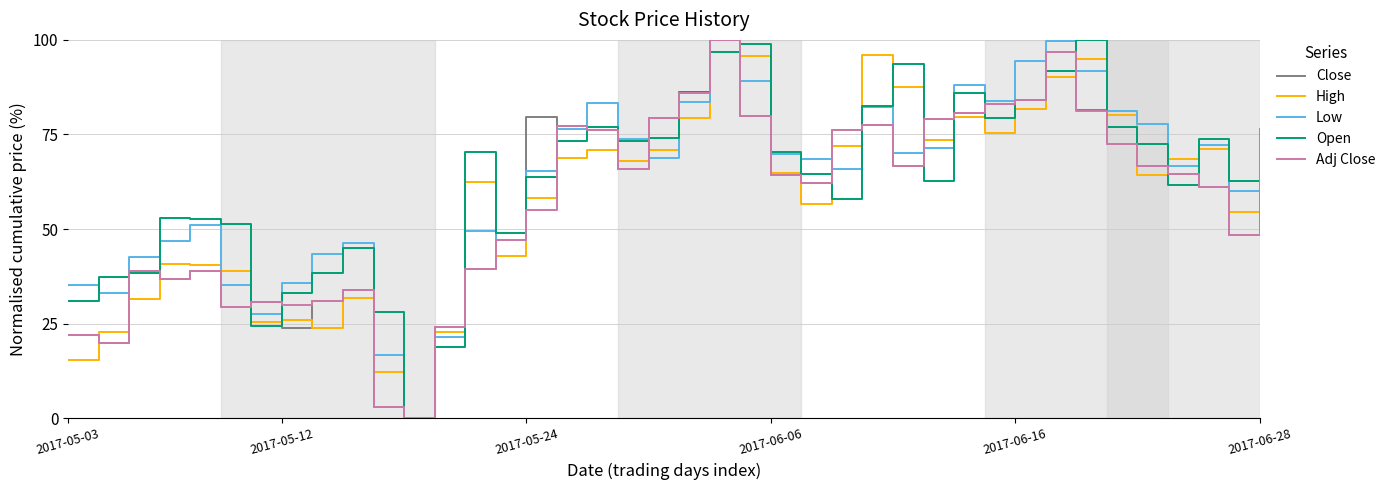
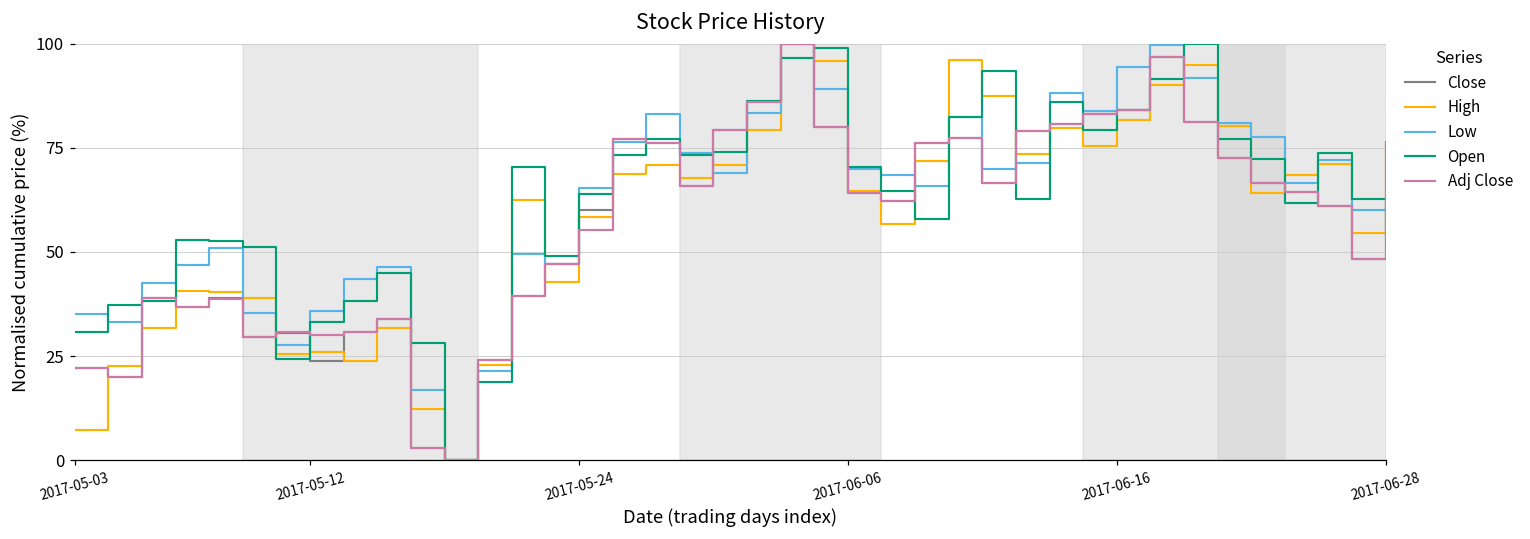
  {
    "Close": {
      "2017-05-12": 24,
-     "2017-05-24": 79
+     "2017-05-24": 60
    },
    "High": {
-     "2017-05-03": 15,
+     "2017-05-03": 7,
      "2017-05-12": 26,
      "2017-05-24": 58,
      "2017-06-16": 82,
      "2017-06-28": 75
    },
    "Low": {
      "2017-05-03": 35,
      "2017-05-12": 36,
      "2017-05-24": 65,
      "2017-06-16": 95,
      "2017-06-28": 60
    },
    "Open": {
      "2017-05-03": 31,
      "2017-05-12": 33,
      "2017-05-24": 64,
      "2017-06-28": 53
    },
    "Adj Close": {
      "2017-05-12": 30,
      "2017-05-24": 55
    }
  }
